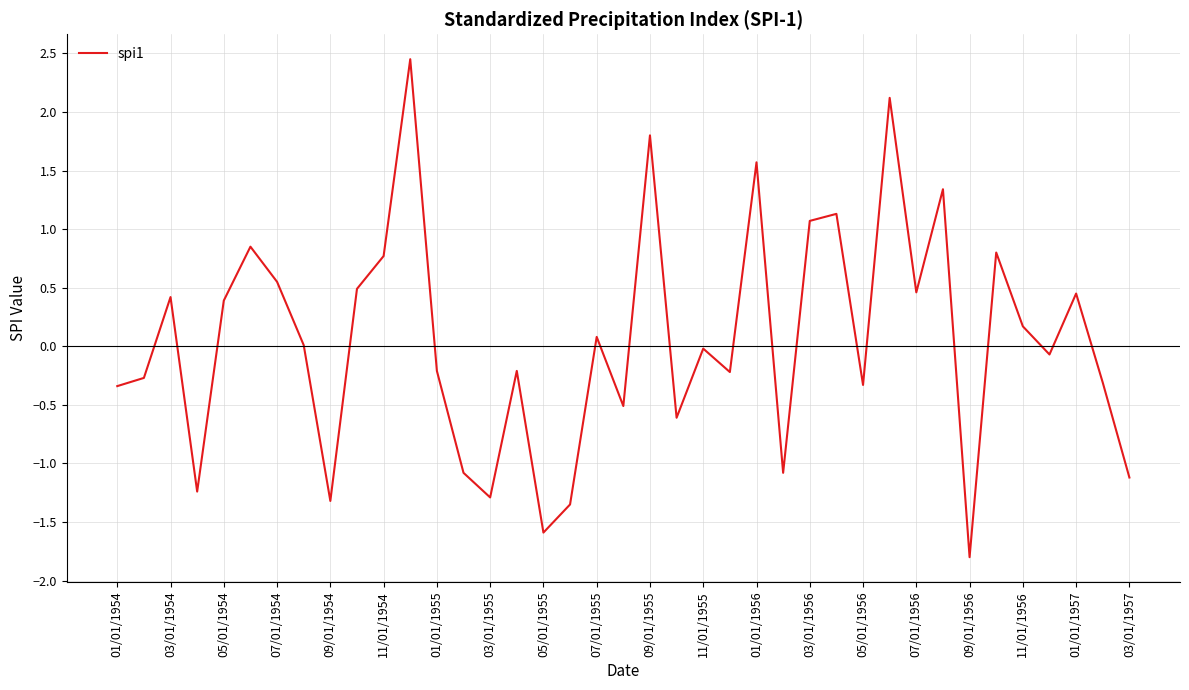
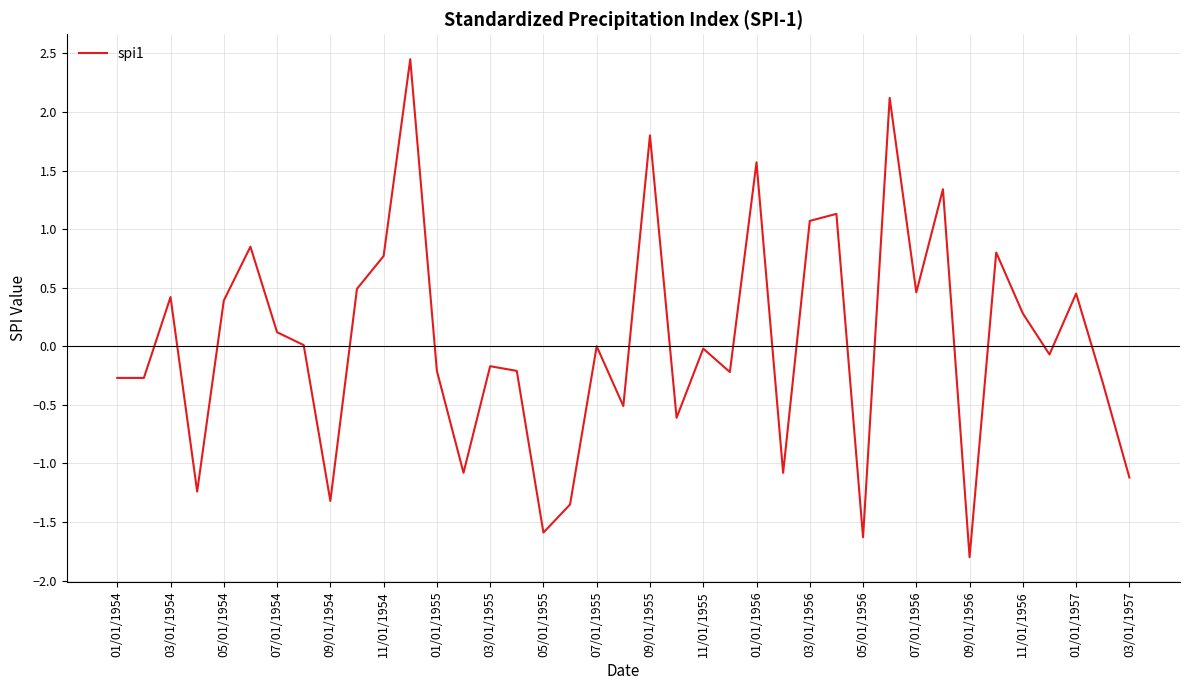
  {
-   "01/01/1954": -0.34,
+   "01/01/1954": -0.27,
    "03/01/1954": 0.42,
    "05/01/1954": 0.39,
-   "07/01/1954": 0.55,
+   "07/01/1954": 0.12,
    "09/01/1954": -1.32,
    "11/01/1954": 0.77,
    "01/01/1955": -0.21,
-   "03/01/1955": -1.29,
+   "03/01/1955": -0.17,
    "05/01/1955": -1.59,
-   "07/01/1955": 0.08,
+   "07/01/1955": 0.00,
    "09/01/1955": 1.80,
    "11/01/1955": -0.02,
    "01/01/1956": 1.57,
    "03/01/1956": 1.07,
-   "05/01/1956": -0.33,
+   "05/01/1956": -1.63,
    "07/01/1956": 0.46,
    "09/01/1956": -1.80,
-   "11/01/1956": 0.17,
+   "11/01/1956": 0.28,
    "01/01/1957": 0.45,
    "03/01/1957": -1.12
  }
